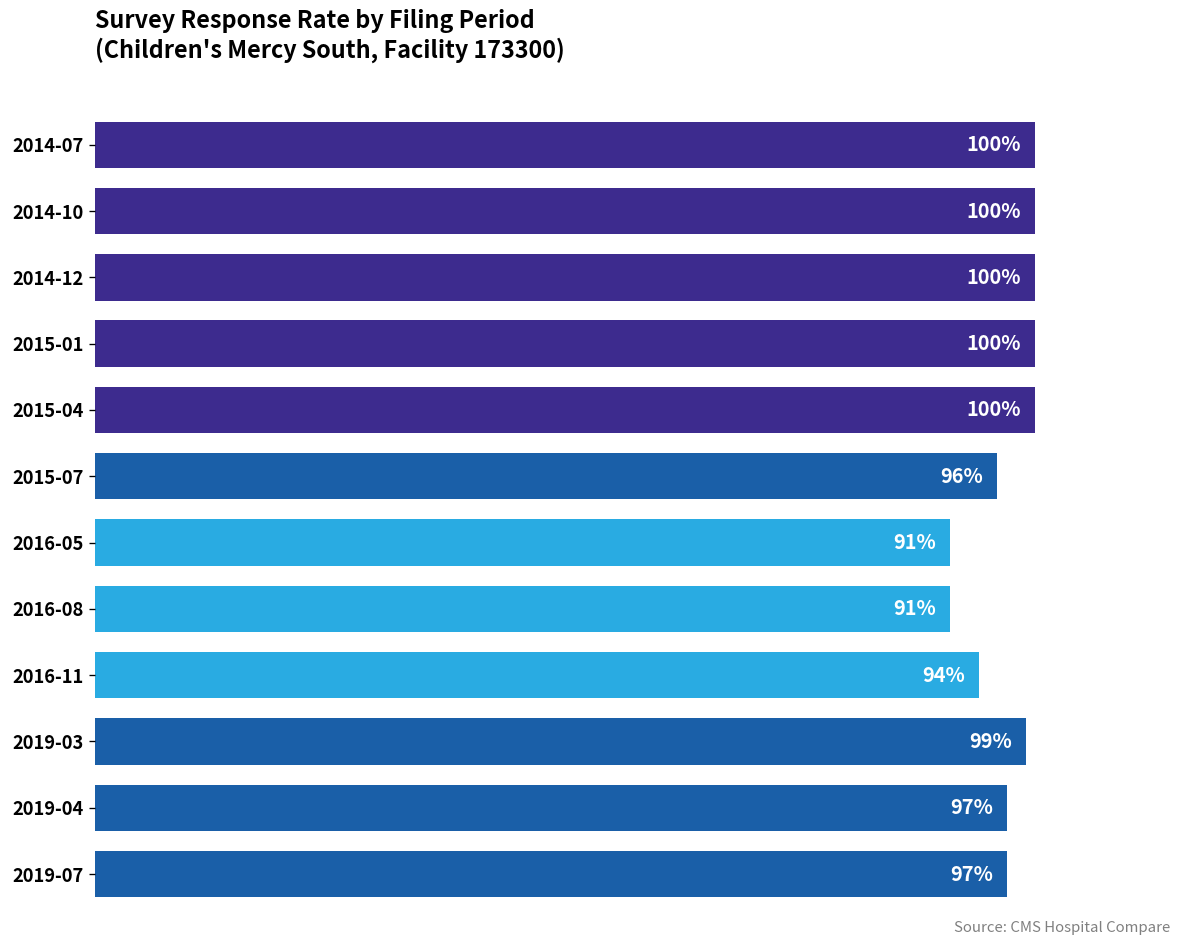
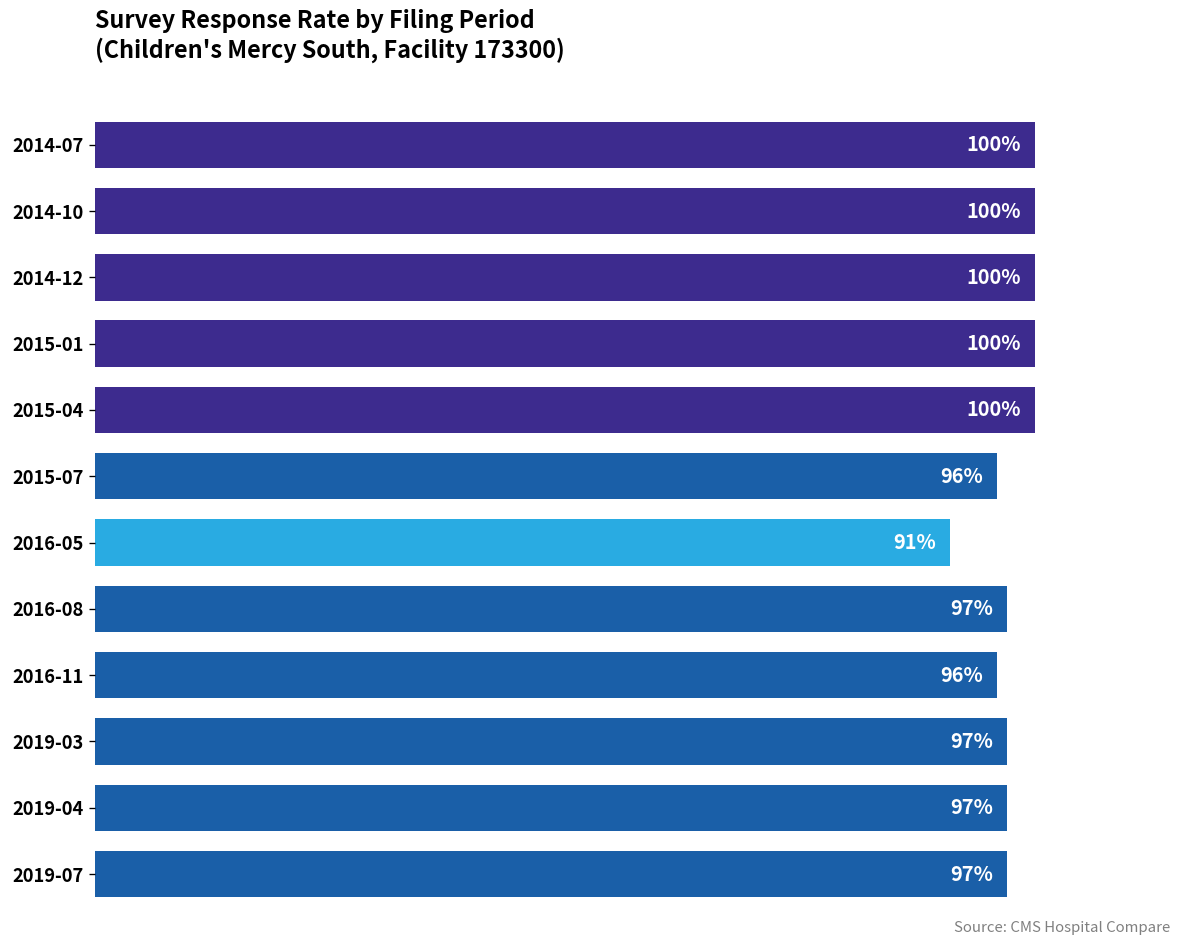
  {
    "2014-07": "100%",
    "2014-10": "100%",
    "2014-12": "100%",
    "2015-01": "100%",
    "2015-04": "100%",
    "2015-07": "96%",
    "2016-05": "91%",
-   "2016-08": "91%",
-   "2016-11": "94%",
-   "2019-03": "99%",
+   "2016-08": "97%",
+   "2016-11": "96%",
+   "2019-03": "97%",
    "2019-04": "97%",
    "2019-07": "97%"
  }
